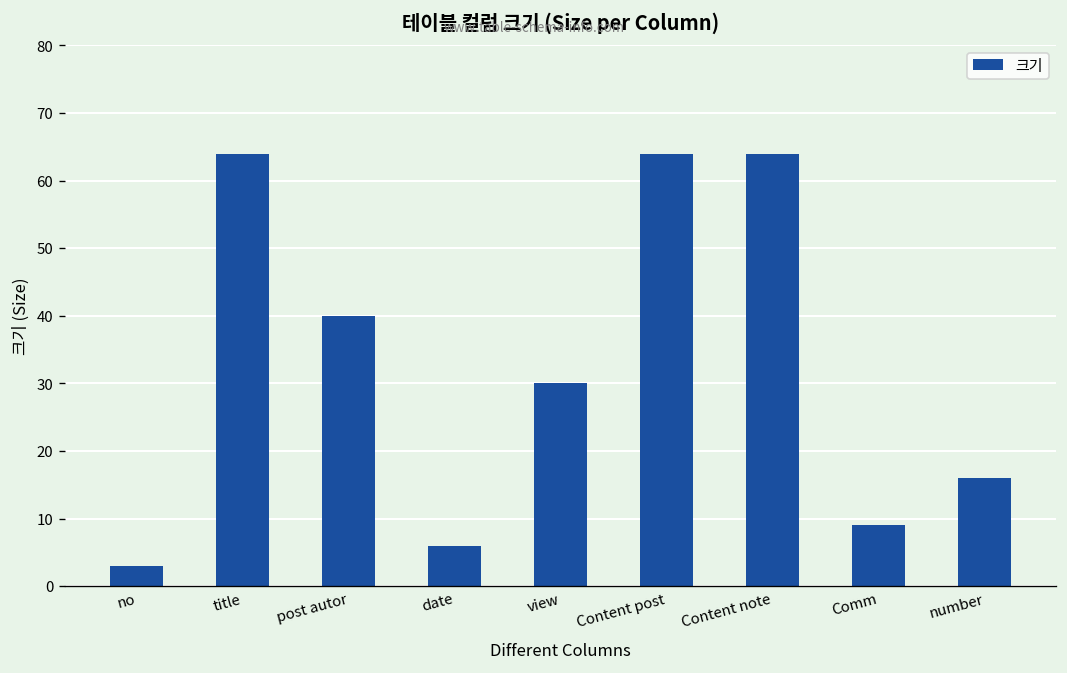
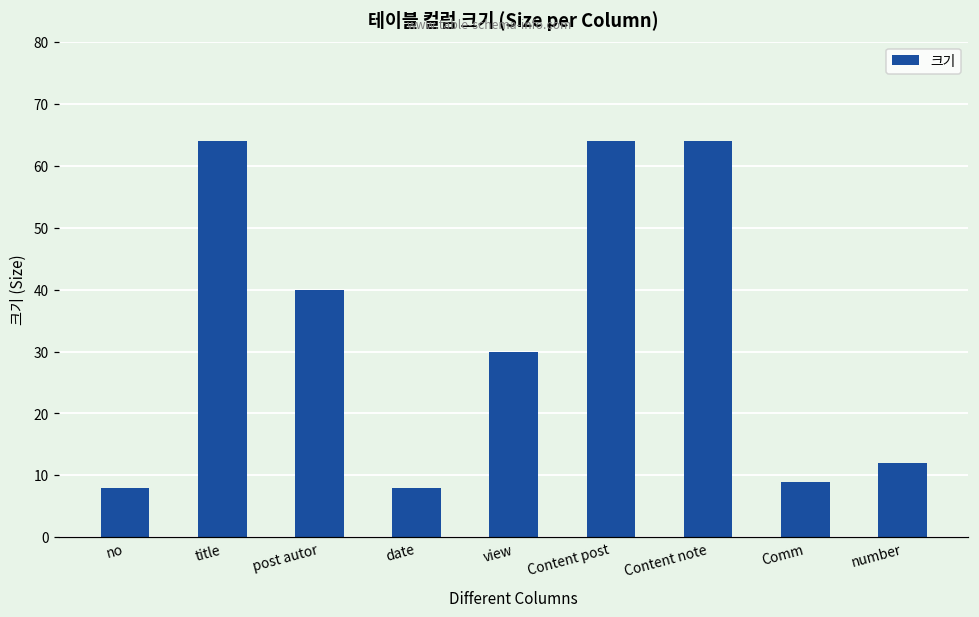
  {
-   "no": 3,
+   "no": 8,
    "title": 64,
    "post autor": 40,
-   "date": 6,
+   "date": 8,
    "view": 30,
    "Content post": 64,
    "Content note": 64,
    "Comm": 9,
-   "number": 16
+   "number": 12
  }
